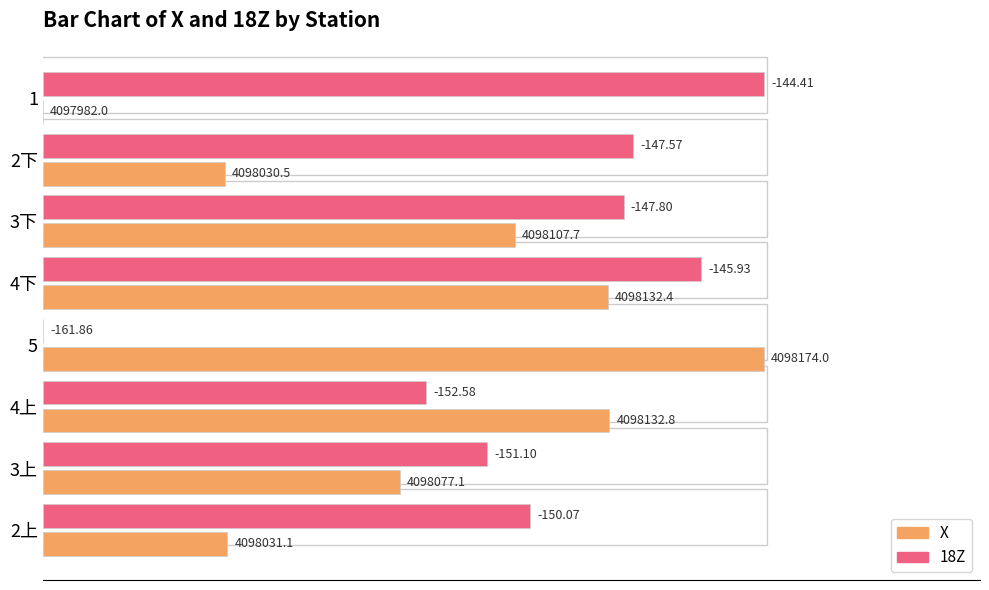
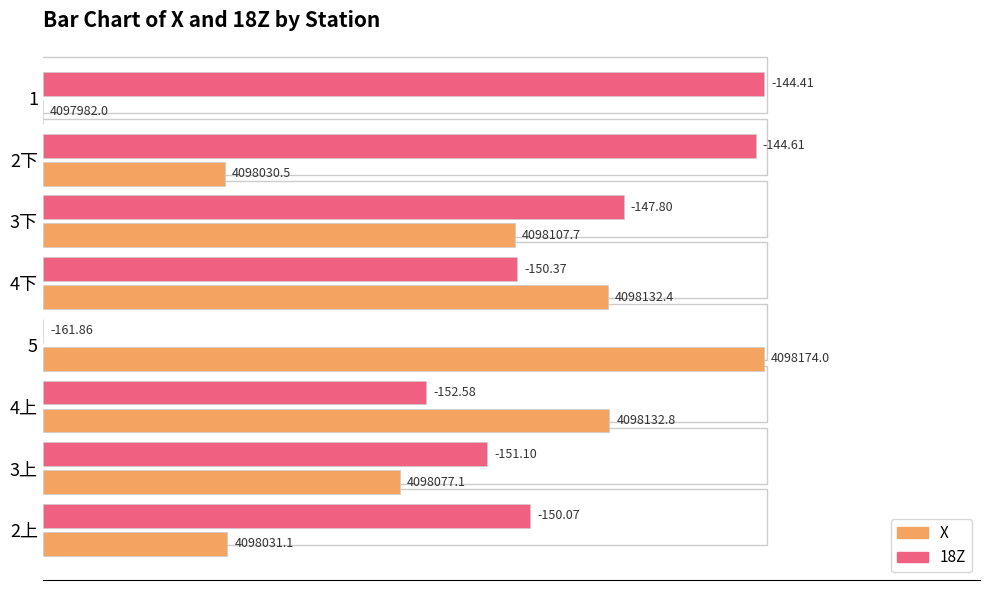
  {
    "18Z": {
-     "2下": -147.57,
-     "4下": -145.93
+     "2下": -144.61,
+     "4下": -150.37
    }
  }
